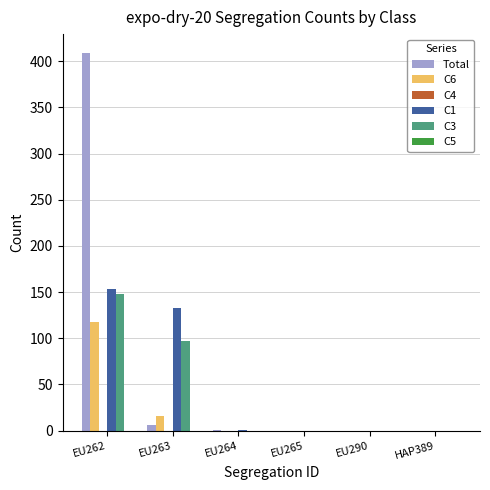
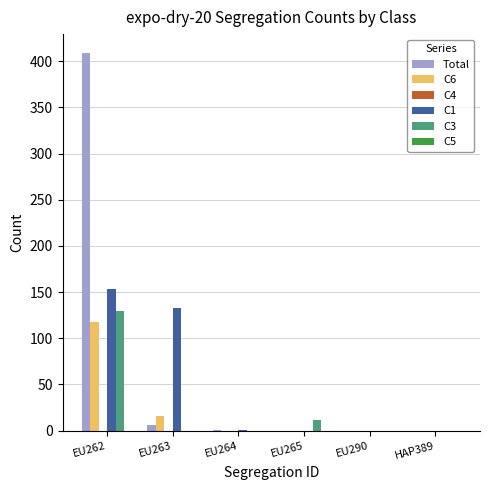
  {
    "Total": {
      "EU262": 410,
      "EU263": 10,
      "EU265": 0,
      "EU290": 0,
      "HAP389": 0
    },
    "C6": {
      "EU262": 120,
      "EU263": 20,
      "EU264": 0,
      "EU265": 0,
      "EU290": 0,
      "HAP389": 0
    },
    "C4": {
      "EU262": 0,
      "EU263": 0,
      "EU264": 0,
      "EU265": 0,
      "EU290": 0,
      "HAP389": 0
    },
    "C1": {
      "EU262": 150,
      "EU263": 130,
      "EU265": 0,
      "EU290": 0,
      "HAP389": 0
    },
    "C3": {
-     "EU262": 150,
-     "EU263": 100,
+     "EU262": 130,
+     "EU263": 0,
      "EU264": 0,
-     "EU265": 0,
+     "EU265": 10,
      "EU290": 0,
      "HAP389": 0
    },
    "C5": {
      "EU262": 0,
      "EU263": 0,
      "EU264": 0,
      "EU265": 0,
      "EU290": 0,
      "HAP389": 0
    }
  }
